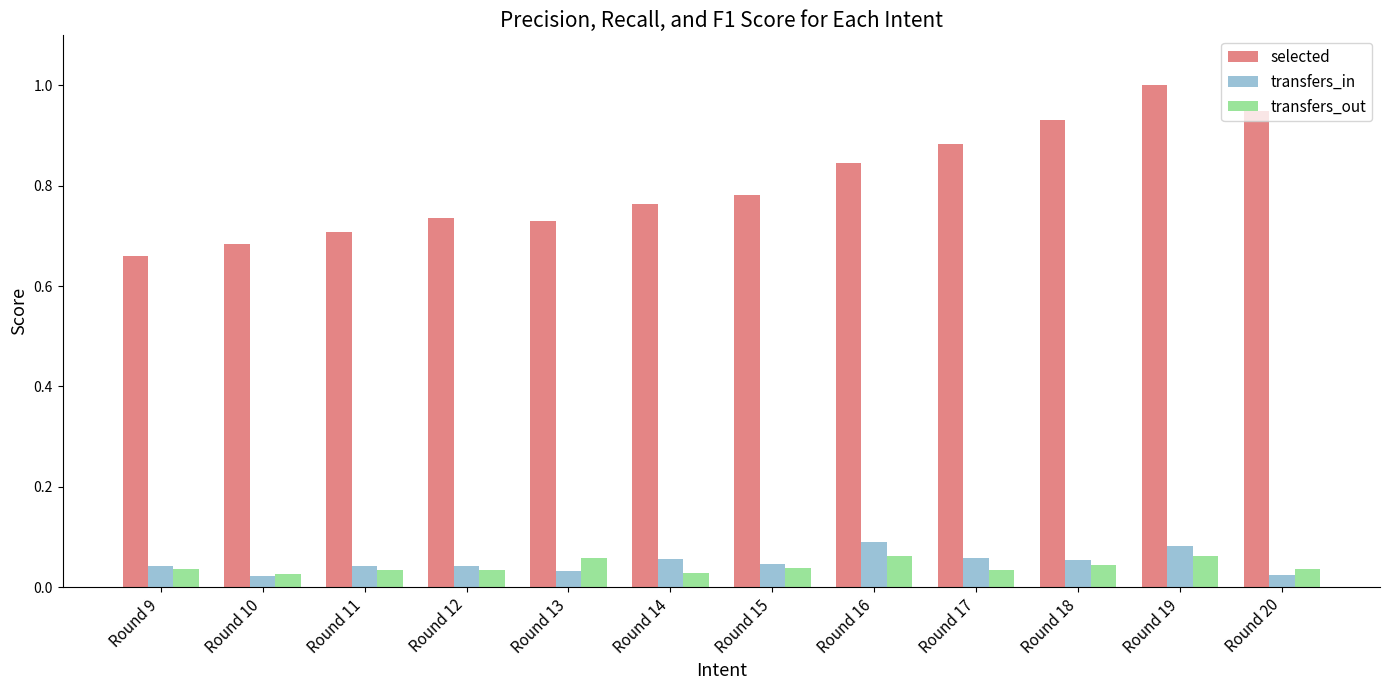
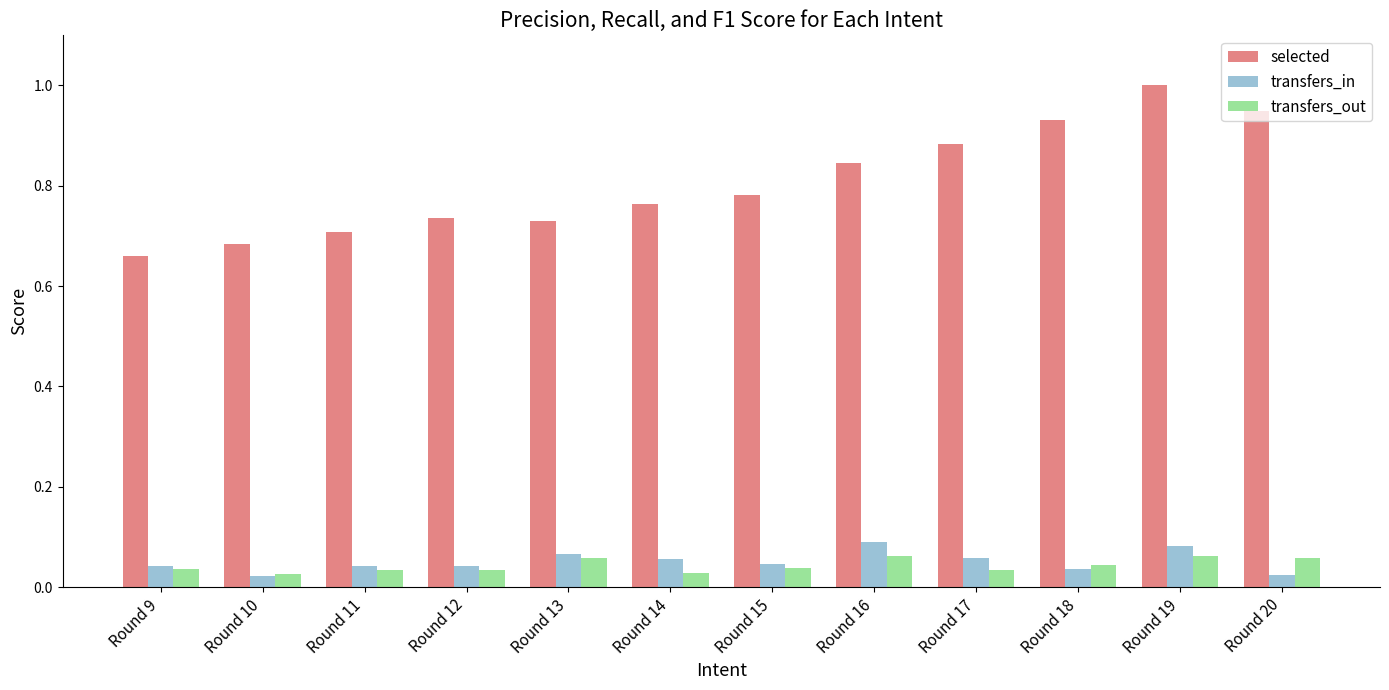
  {
    "selected": {
      "Round 9": 0.66,
      "Round 10": 0.68,
      "Round 11": 0.71,
      "Round 12": 0.73,
      "Round 13": 0.73,
      "Round 14": 0.76,
      "Round 15": 0.78,
      "Round 16": 0.84,
      "Round 17": 0.88,
      "Round 18": 0.93,
      "Round 19": 1.00
    },
    "transfers_in": {
      "Round 9": 0.04,
      "Round 10": 0.02,
      "Round 11": 0.04,
      "Round 12": 0.04,
-     "Round 13": 0.03,
+     "Round 13": 0.07,
      "Round 14": 0.06,
      "Round 15": 0.05,
      "Round 16": 0.09,
      "Round 17": 0.06,
-     "Round 18": 0.05,
+     "Round 18": 0.04,
      "Round 19": 0.08,
      "Round 20": 0.02
    },
    "transfers_out": {
      "Round 9": 0.04,
      "Round 10": 0.03,
      "Round 11": 0.03,
      "Round 12": 0.03,
      "Round 13": 0.06,
      "Round 14": 0.03,
      "Round 15": 0.04,
      "Round 16": 0.06,
      "Round 17": 0.03,
      "Round 18": 0.04,
      "Round 19": 0.06,
-     "Round 20": 0.04
+     "Round 20": 0.06
    }
  }
